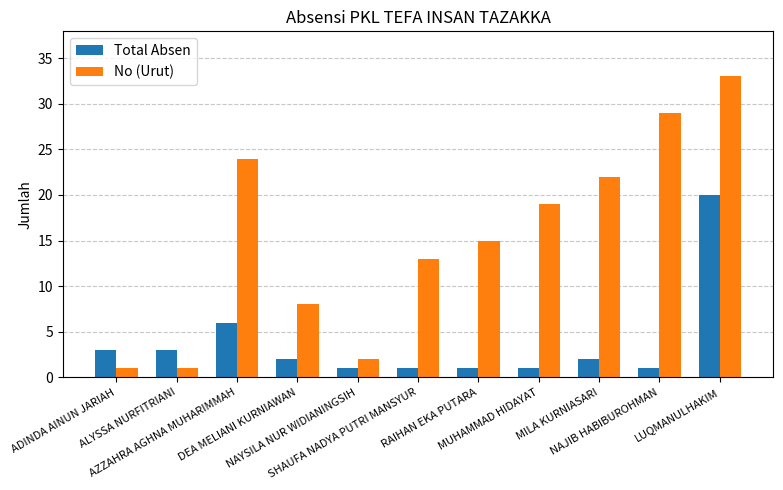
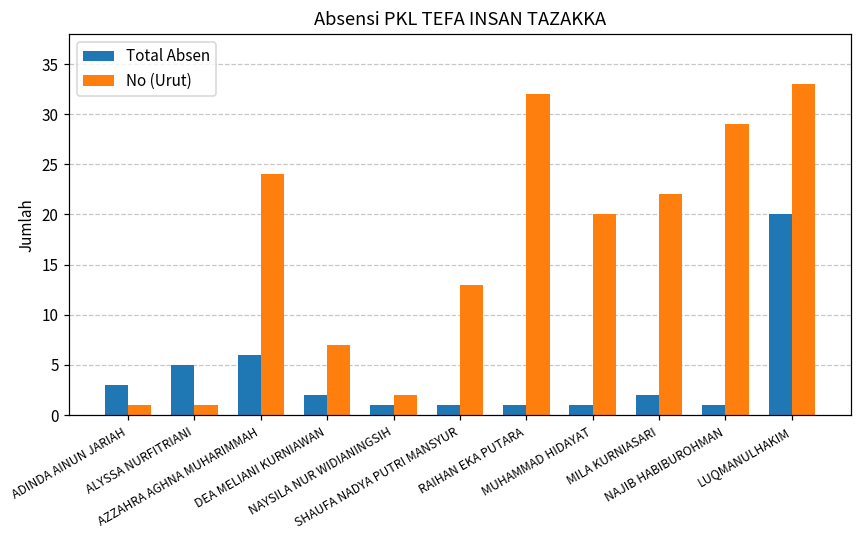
  {
    "Total Absen": {
      "ADINDA AINUN JARIAH": 3,
-     "ALYSSA NURFITRIANI": 3,
+     "ALYSSA NURFITRIANI": 5,
      "AZZAHRA AGHNA MUHARIMMAH": 6,
      "DEA MELIANI KURNIAWAN": 2,
      "NAYSILA NUR WIDIANINGSIH": 1,
      "SHAUFA NADYA PUTRI MANSYUR": 1,
      "RAIHAN EKA PUTARA": 1,
      "MUHAMMAD HIDAYAT": 1,
      "MILA KURNIASARI": 2,
      "NAJIB HABIBUROHMAN": 1,
      "LUQMANULHAKIM": 20
    },
    "No (Urut)": {
      "ADINDA AINUN JARIAH": 1,
      "ALYSSA NURFITRIANI": 1,
      "AZZAHRA AGHNA MUHARIMMAH": 24,
-     "DEA MELIANI KURNIAWAN": 8,
+     "DEA MELIANI KURNIAWAN": 7,
      "NAYSILA NUR WIDIANINGSIH": 2,
      "SHAUFA NADYA PUTRI MANSYUR": 13,
-     "RAIHAN EKA PUTARA": 15,
-     "MUHAMMAD HIDAYAT": 19,
+     "RAIHAN EKA PUTARA": 32,
+     "MUHAMMAD HIDAYAT": 20,
      "MILA KURNIASARI": 22,
      "NAJIB HABIBUROHMAN": 29,
      "LUQMANULHAKIM": 33
    }
  }
